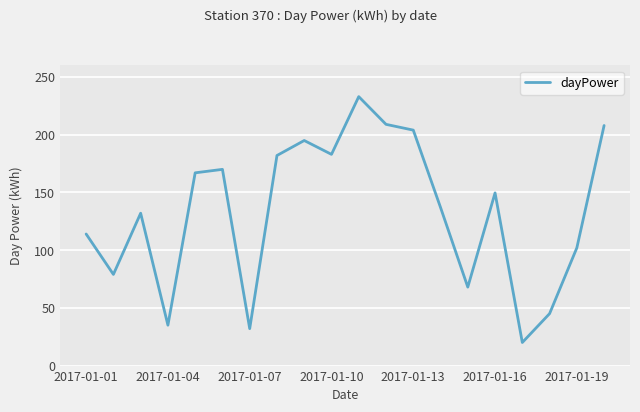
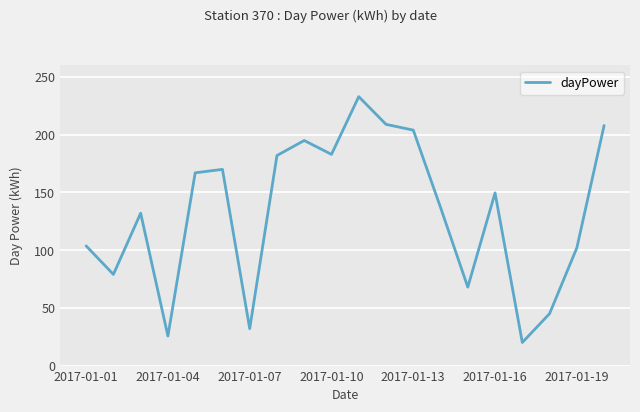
  {
-   "2017-01-01": 114,
-   "2017-01-04": 35,
+   "2017-01-01": 104,
+   "2017-01-04": 26,
    "2017-01-07": 32,
    "2017-01-10": 183,
    "2017-01-13": 204,
    "2017-01-16": 150,
    "2017-01-19": 102
  }
